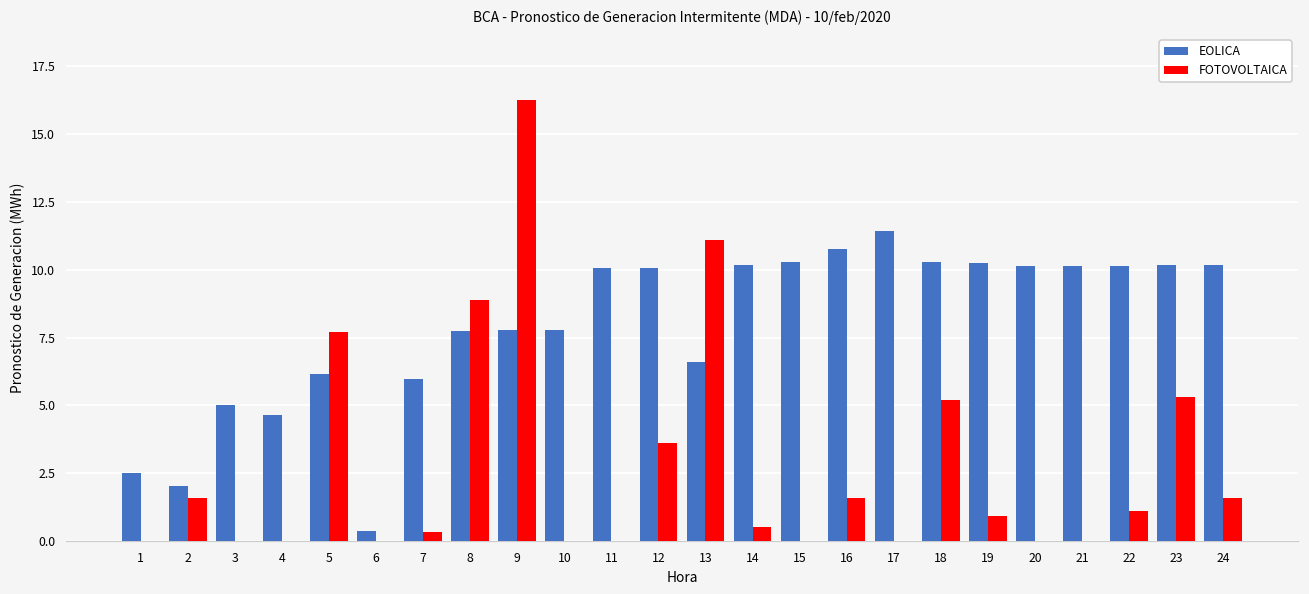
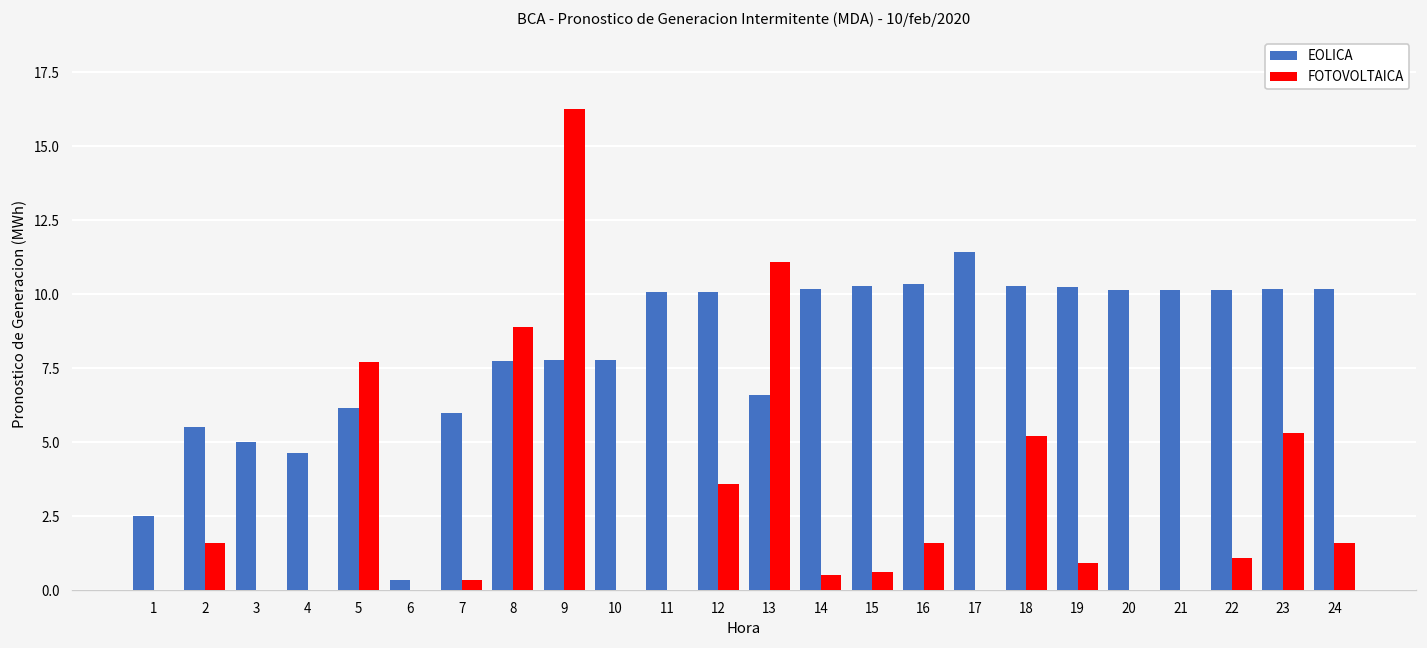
  {
    "EOLICA": {
      "1": 2.5,
-     "2": 2.0,
+     "2": 5.5,
      "3": 5.0,
      "4": 4.6,
      "5": 6.2,
      "6": 0.4,
      "7": 6.0,
      "8": 7.7,
      "9": 7.8,
      "10": 7.8,
      "11": 10.1,
      "12": 10.1,
      "13": 6.6,
      "14": 10.2,
      "15": 10.3,
-     "16": 10.8,
+     "16": 10.3,
      "17": 11.4,
      "18": 10.3,
      "19": 10.2,
      "20": 10.1,
      "21": 10.1,
      "22": 10.1,
      "23": 10.2,
      "24": 10.2
    },
    "FOTOVOLTAICA": {
      "1": 0.0,
      "2": 1.6,
      "3": 0.0,
      "4": 0.0,
      "5": 7.7,
      "6": 0.0,
      "7": 0.3,
      "8": 8.9,
      "9": 16.3,
      "10": 0.0,
      "11": 0.0,
      "12": 3.6,
      "13": 11.1,
      "14": 0.5,
-     "15": 0.0,
+     "15": 0.6,
      "16": 1.6,
      "17": 0.0,
      "18": 5.2,
      "19": 0.9,
      "20": 0.0,
      "21": 0.0,
      "22": 1.1,
      "23": 5.3,
      "24": 1.6
    }
  }
